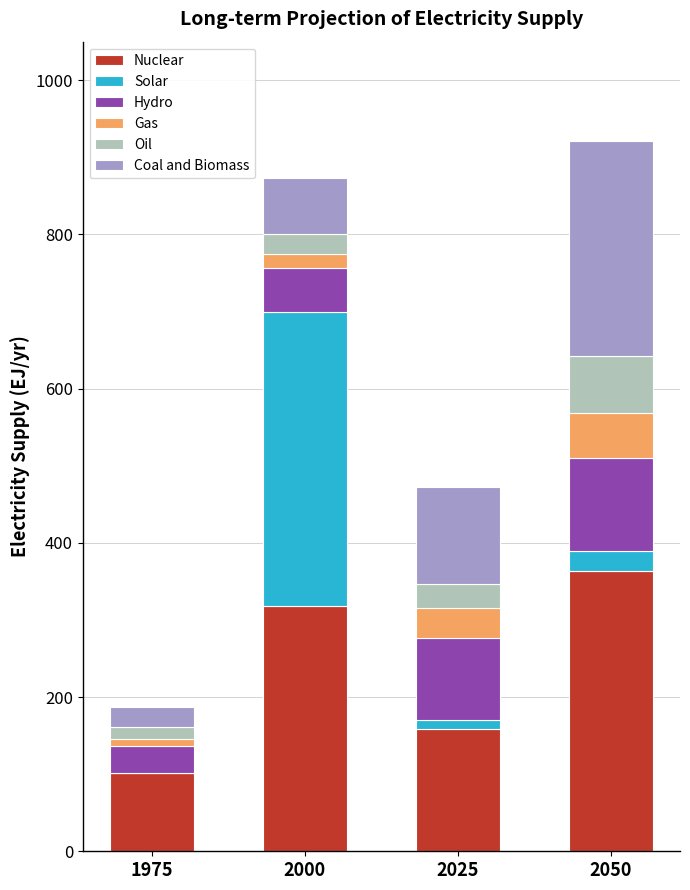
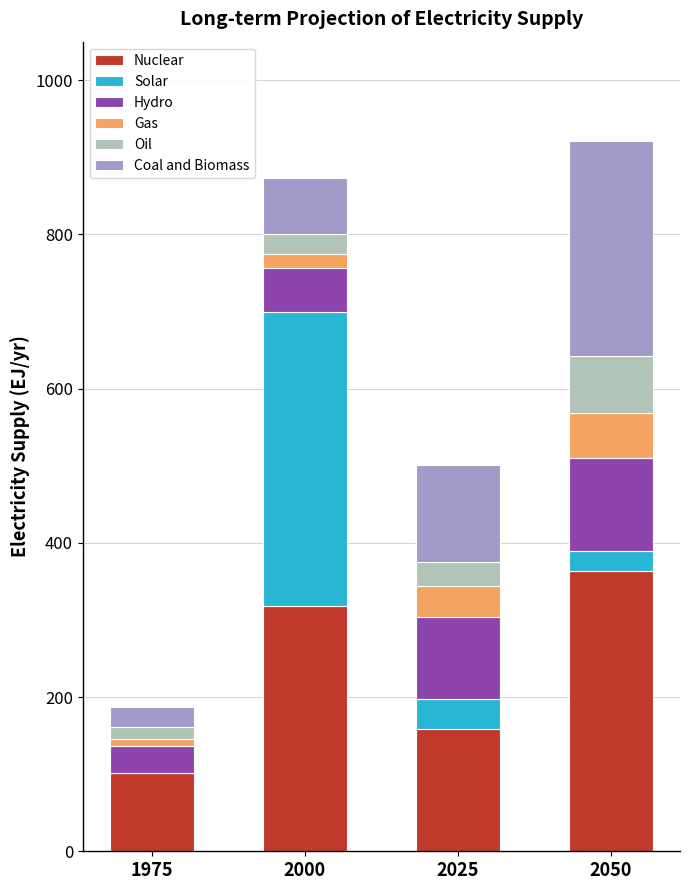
  {
    "Nuclear": {
      "1975": 100,
      "2000": 320,
      "2025": 160,
      "2050": 360
    },
    "Solar": {
      "1975": 0,
      "2000": 380,
-     "2025": 10,
+     "2025": 40,
      "2050": 30
    },
    "Hydro": {
      "1975": 30,
      "2000": 60,
      "2025": 110,
      "2050": 120
    },
    "Gas": {
      "1975": 10,
      "2000": 20,
      "2025": 40,
      "2050": 60
    }
  }
